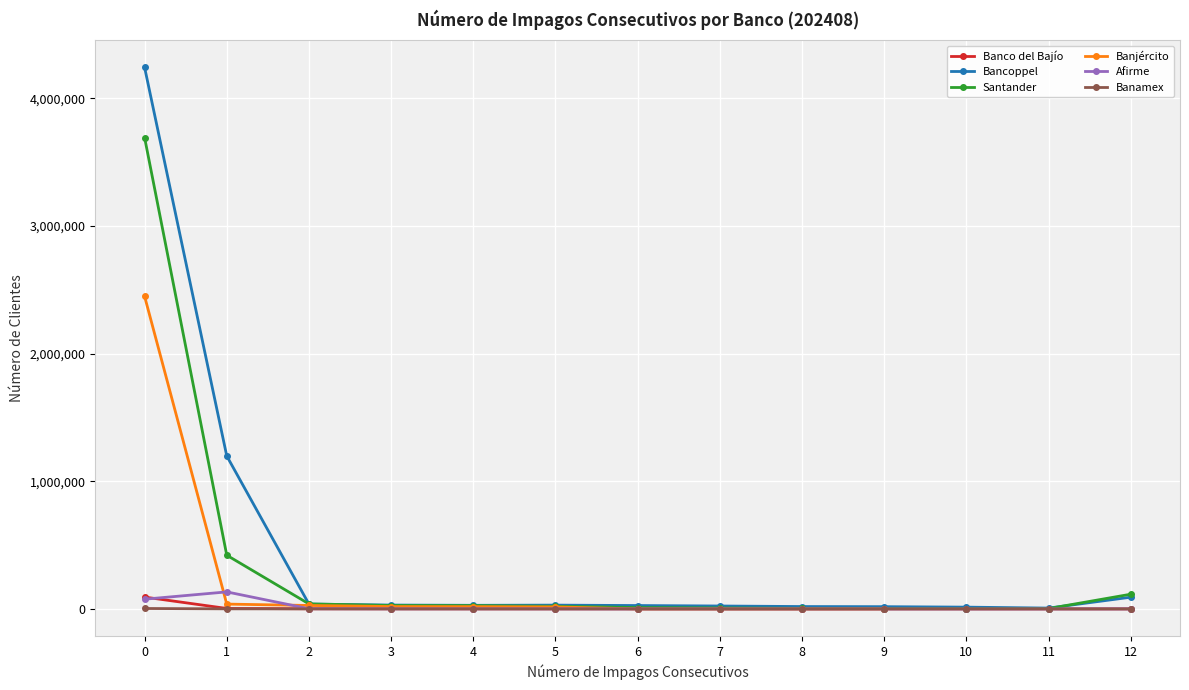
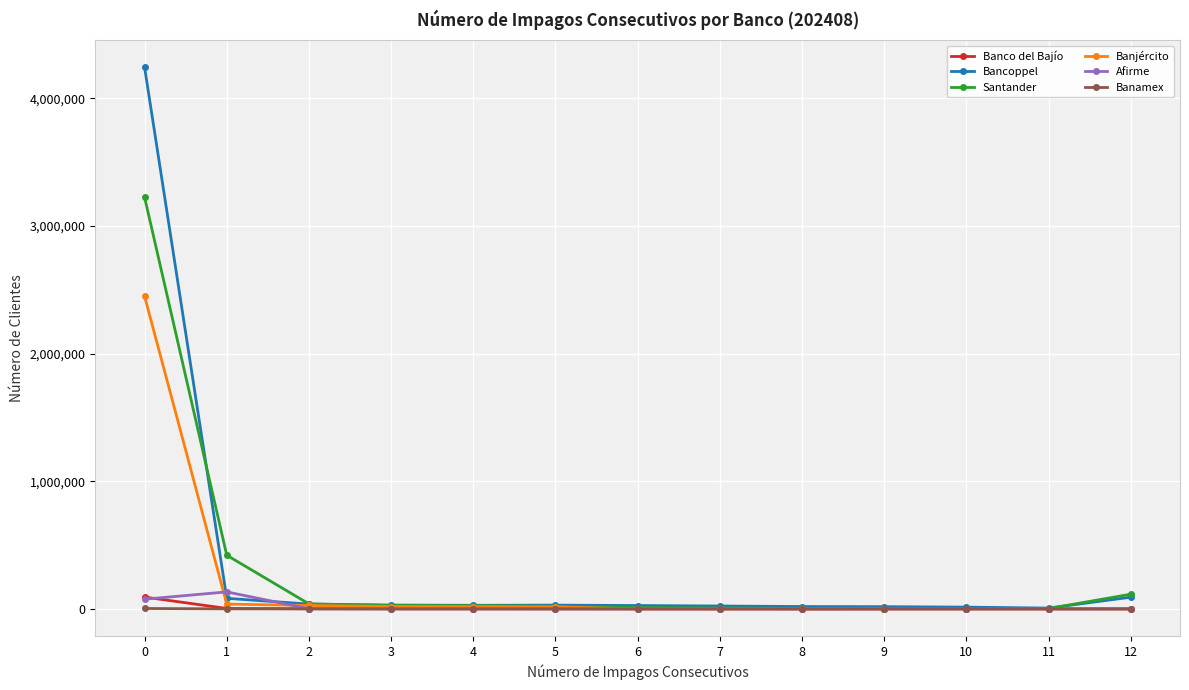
  {
    "Bancoppel": {
      "0": "4,240,000",
-     "1": "1,200,000",
+     "1": "80,000",
      "12": "90,000"
    },
    "Santander": {
-     "0": "3,690,000",
+     "0": "3,220,000",
      "1": "420,000",
      "12": "110,000"
    },
    "Banjército": {
      "0": "2,450,000",
      "1": "40,000"
    },
    "Afirme": {
      "1": "130,000"
    },
    "Banamex": {
      "0": "0"
    }
  }
